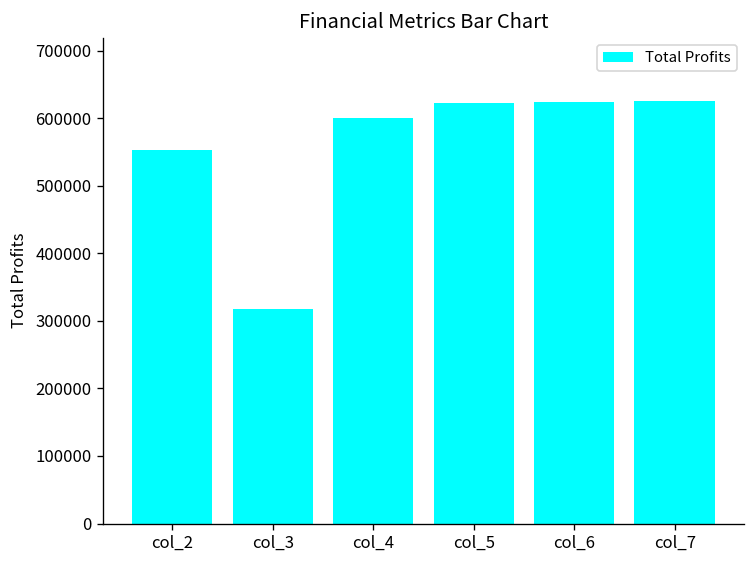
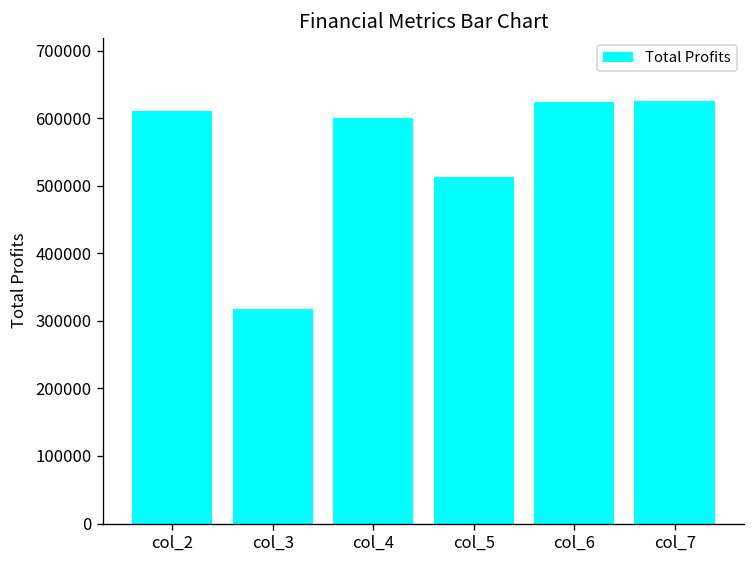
  {
-   "col_2": 550000,
+   "col_2": 610000,
    "col_3": 320000,
    "col_4": 600000,
-   "col_5": 620000,
+   "col_5": 510000,
    "col_6": 620000,
    "col_7": 630000
  }
